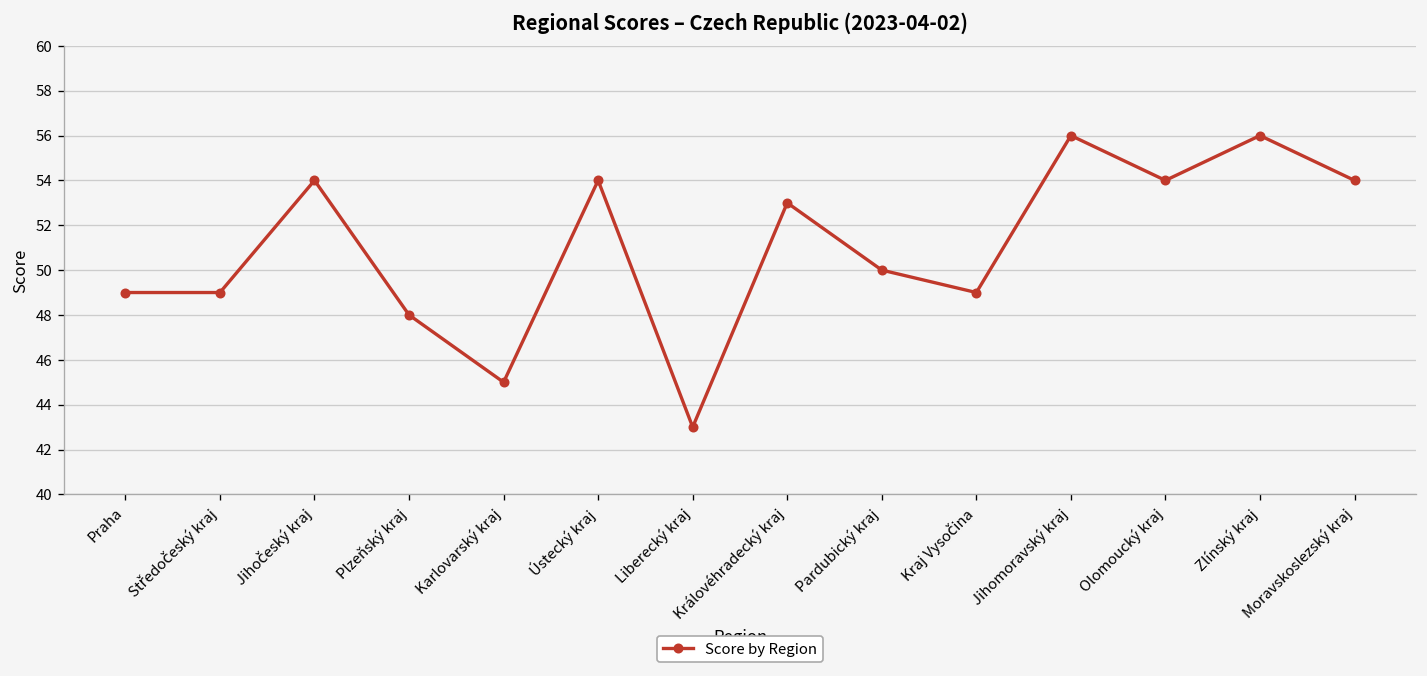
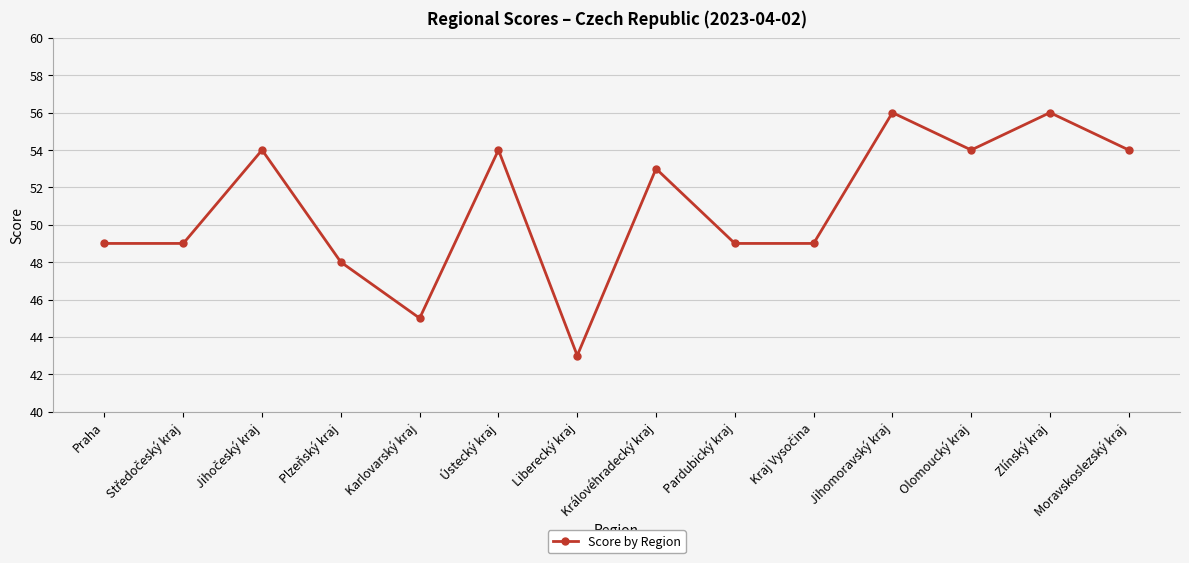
  {
    "Praha": 49,
    "Středočeský kraj": 49,
    "Jihočeský kraj": 54,
    "Plzeňský kraj": 48,
    "Karlovarský kraj": 45,
    "Ústecký kraj": 54,
    "Liberecký kraj": 43,
    "Královéhradecký kraj": 53,
-   "Pardubický kraj": 50,
+   "Pardubický kraj": 49,
    "Kraj Vysočina": 49,
    "Jihomoravský kraj": 56,
    "Olomoucký kraj": 54,
    "Zlínský kraj": 56,
    "Moravskoslezský kraj": 54
  }
